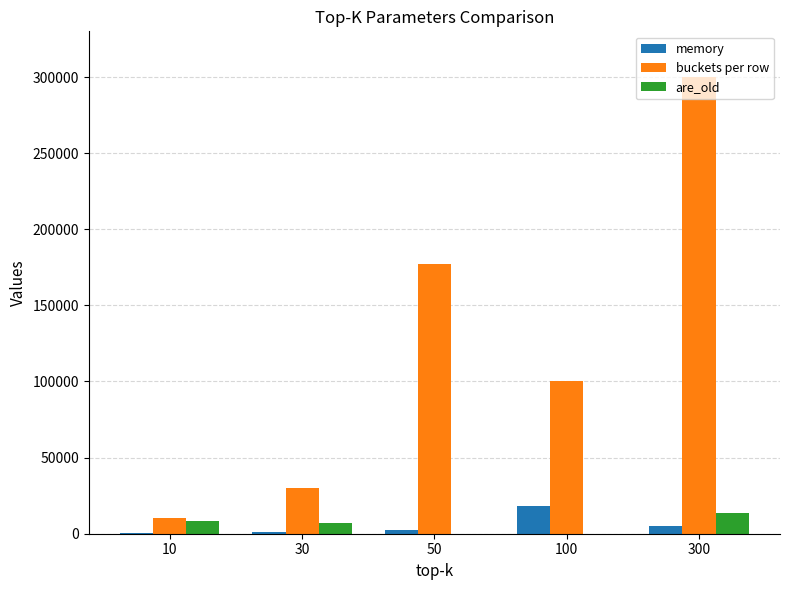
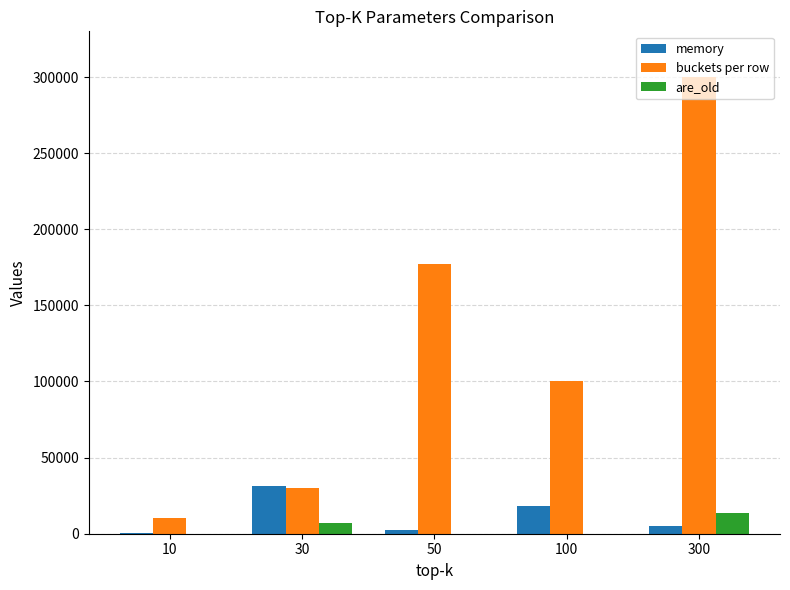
  {
    "memory": {
-     "30": 1000,
+     "30": 31000,
      "50": 2000,
      "100": 18000,
      "300": 5000
    },
    "buckets per row": {
      "10": 10000,
      "30": 30000,
      "50": 177000,
      "100": 100000
    },
    "are_old": {
-     "10": 9000,
+     "10": 0,
      "30": 7000,
      "300": 14000
    }
  }
